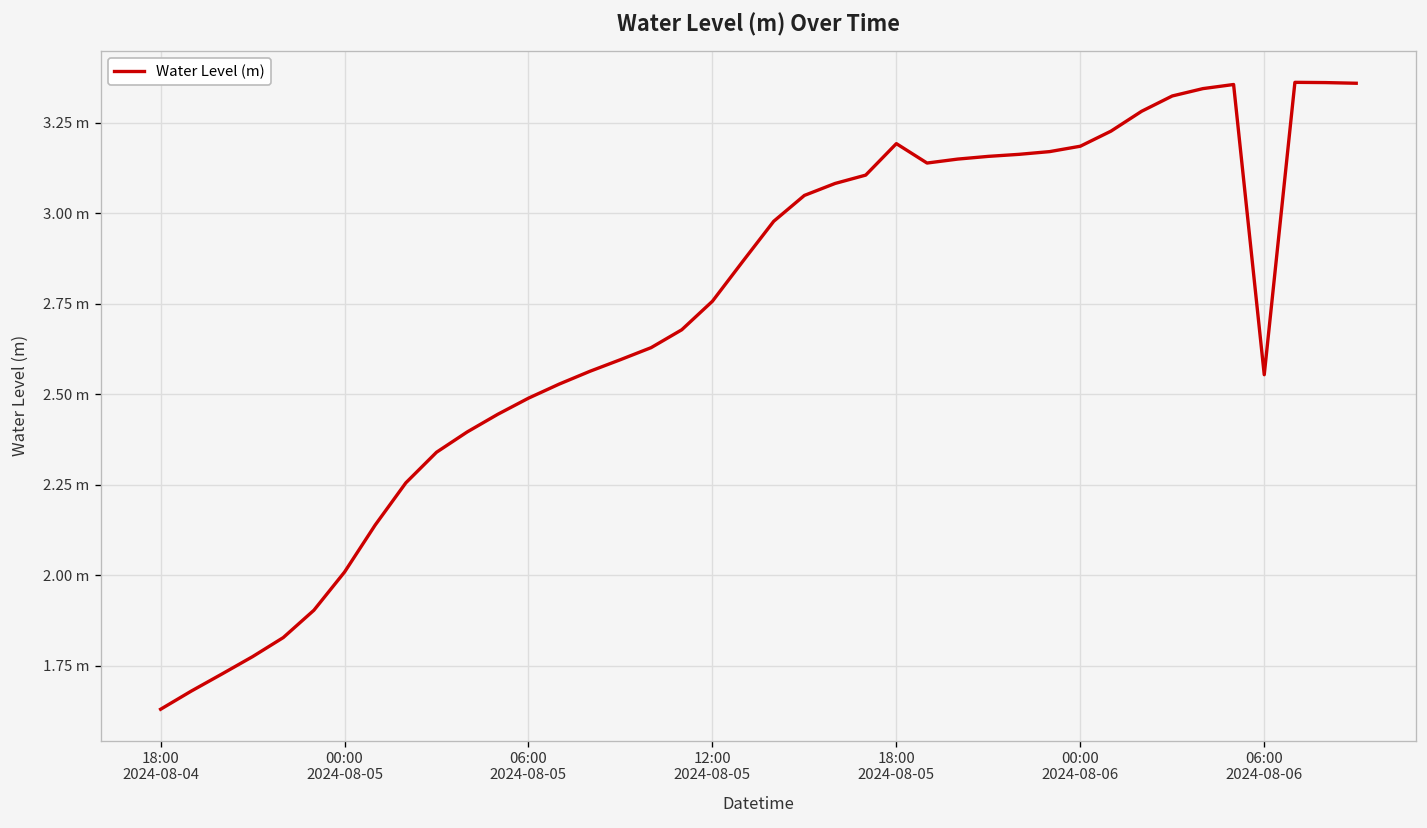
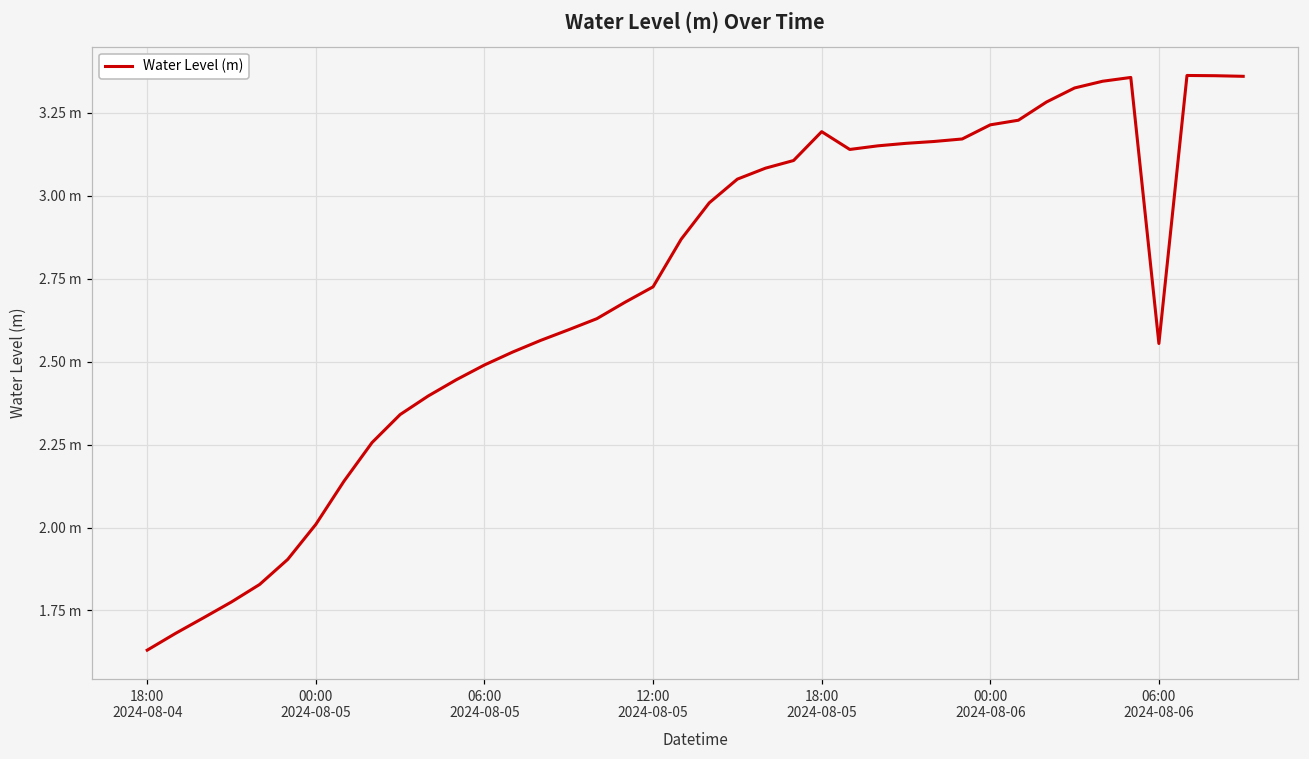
  {
    "18:00 2024-08-04": "1.63 m",
    "00:00 2024-08-05": "2.01 m",
    "06:00 2024-08-05": "2.49 m",
-   "12:00 2024-08-05": "2.76 m",
+   "12:00 2024-08-05": "2.73 m",
    "18:00 2024-08-05": "3.19 m",
-   "00:00 2024-08-06": "3.19 m",
+   "00:00 2024-08-06": "3.21 m",
    "06:00 2024-08-06": "2.55 m"
  }
